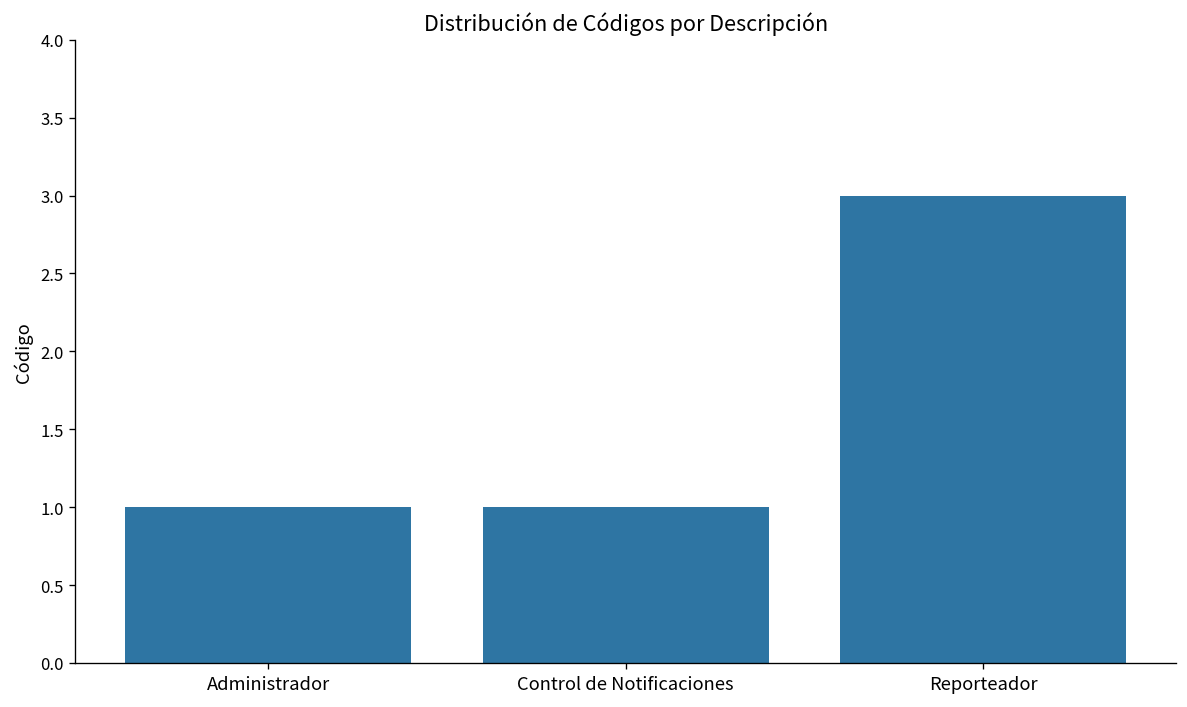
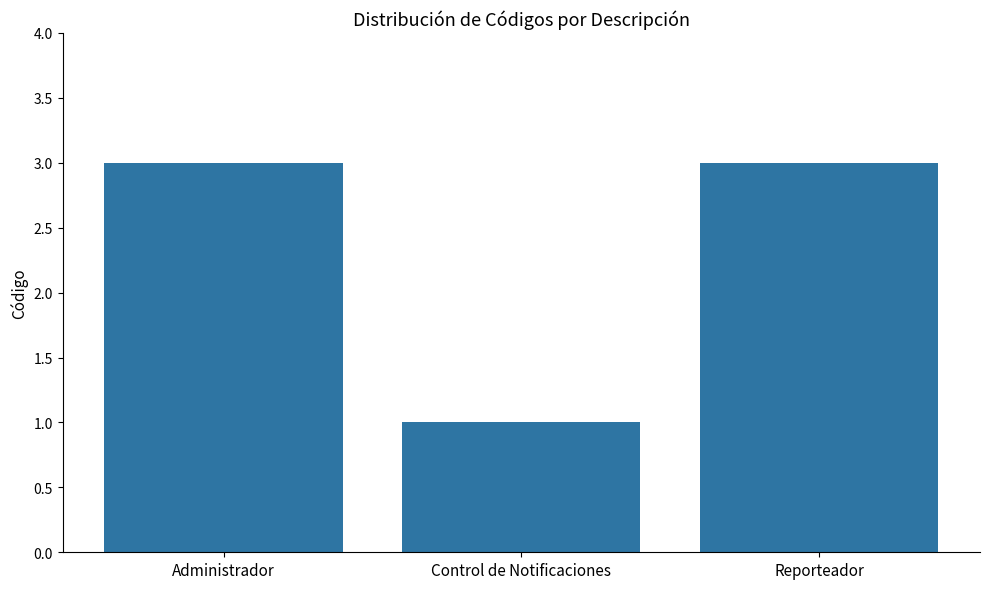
  {
-   "Administrador": 1,
+   "Administrador": 3,
    "Control de Notificaciones": 1,
    "Reporteador": 3
  }
